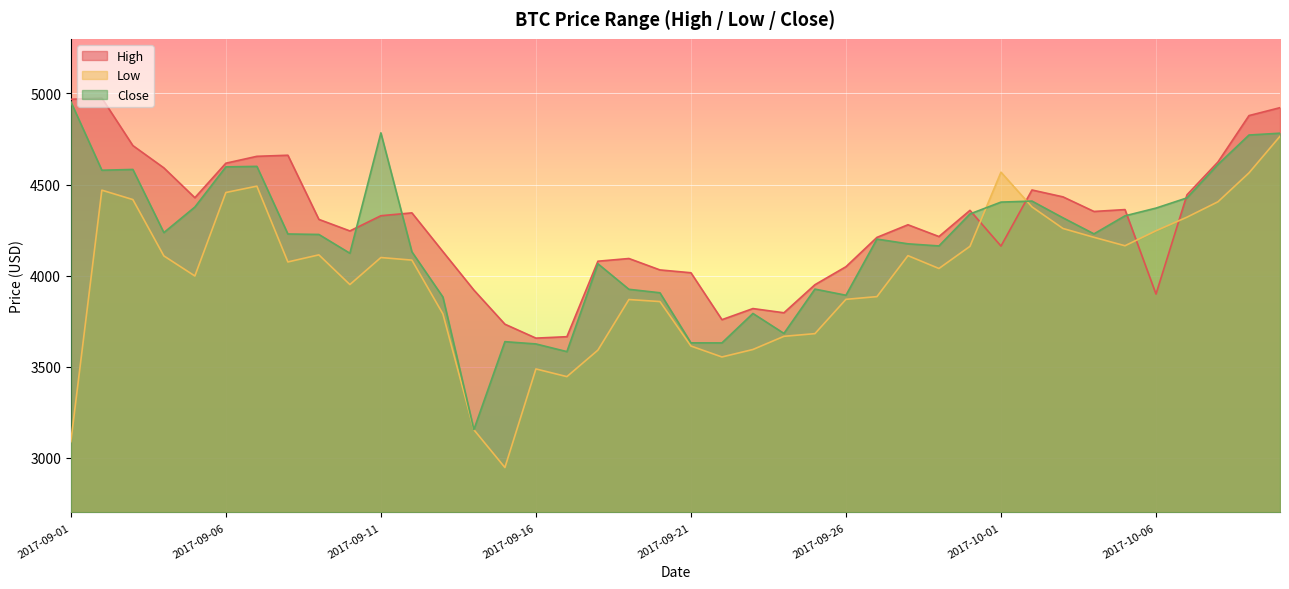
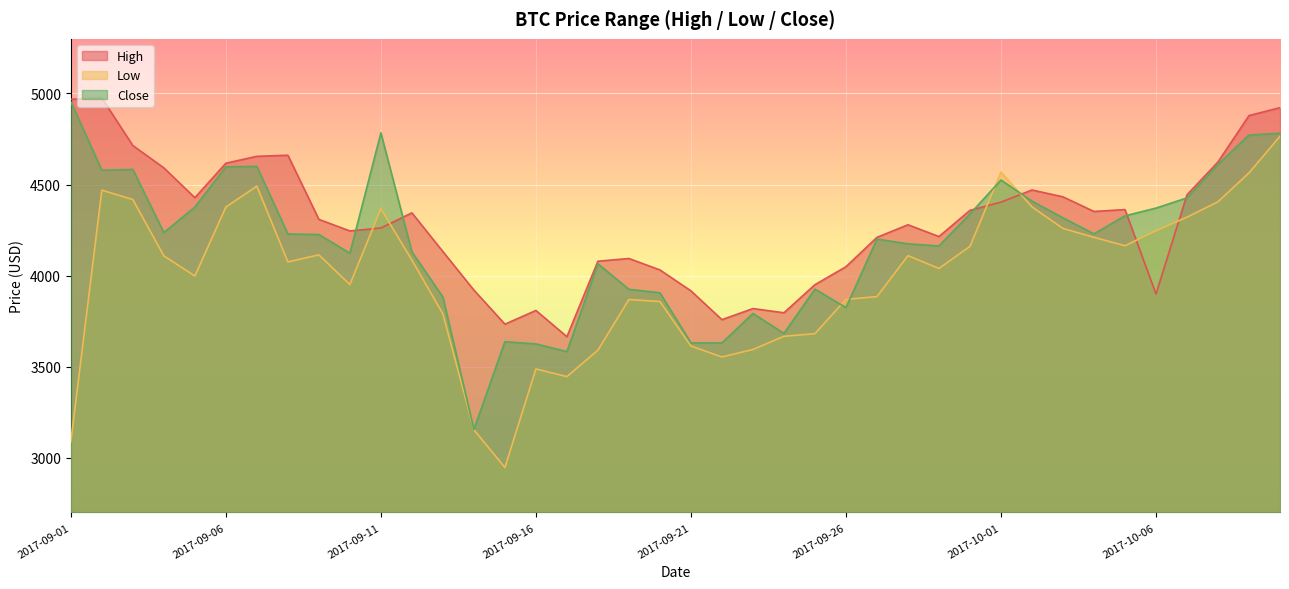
  {
    "High": {
      "2017-09-06": 4620,
-     "2017-09-11": 4330,
-     "2017-09-16": 3660,
-     "2017-09-21": 4020,
+     "2017-09-11": 4260,
+     "2017-09-16": 3810,
+     "2017-09-21": 3920,
      "2017-09-26": 4050,
-     "2017-10-01": 4160,
+     "2017-10-01": 4400,
      "2017-10-06": 3900
    },
    "Low": {
      "2017-09-01": 3090,
-     "2017-09-06": 4460,
-     "2017-09-11": 4100,
+     "2017-09-06": 4380,
+     "2017-09-11": 4370,
      "2017-09-16": 3490,
      "2017-09-21": 3610,
      "2017-09-26": 3870,
      "2017-10-01": 4570,
      "2017-10-06": 4250
    },
    "Close": {
      "2017-09-06": 4600,
      "2017-09-11": 4780,
      "2017-09-16": 3630,
      "2017-09-21": 3630,
-     "2017-09-26": 3890,
-     "2017-10-01": 4400,
+     "2017-09-26": 3820,
+     "2017-10-01": 4520,
      "2017-10-06": 4370
    }
  }
